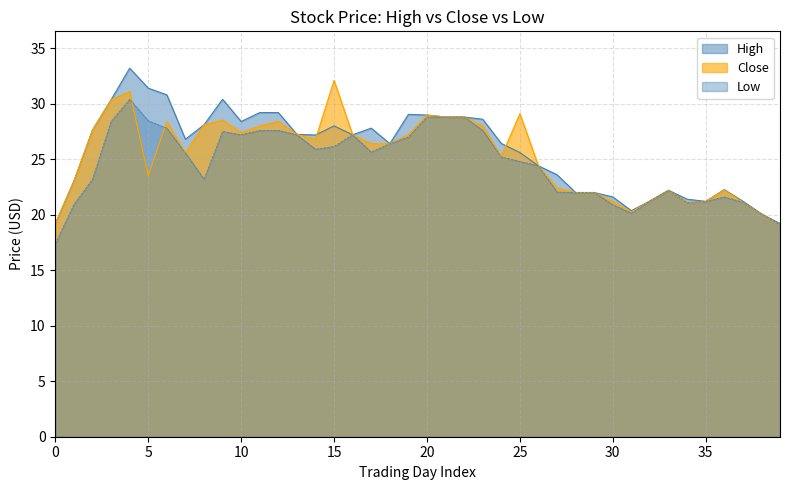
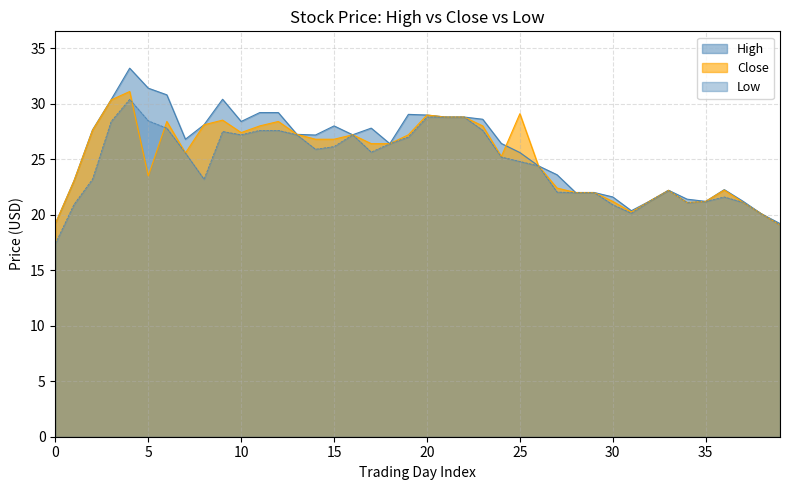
  {
    "Close": {
      "5": 23.5,
-     "15": 32.1,
+     "15": 26.8,
      "25": 29.1,
      "30": 21.2
    }
  }
